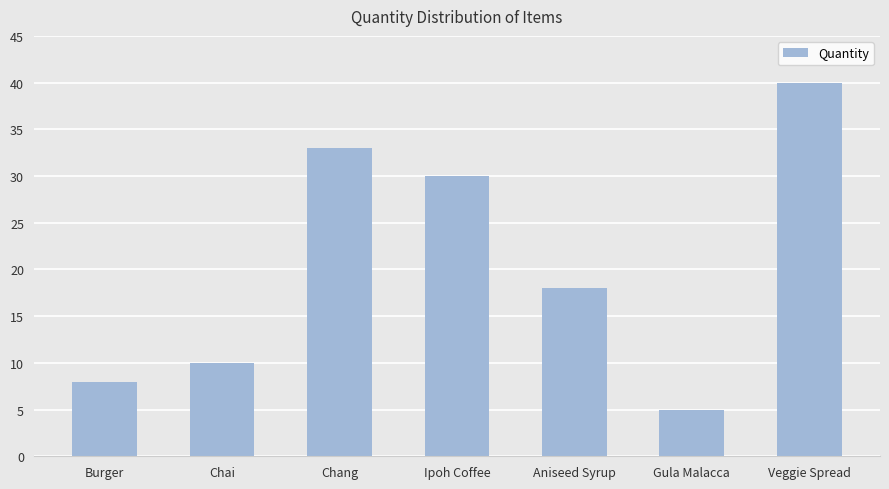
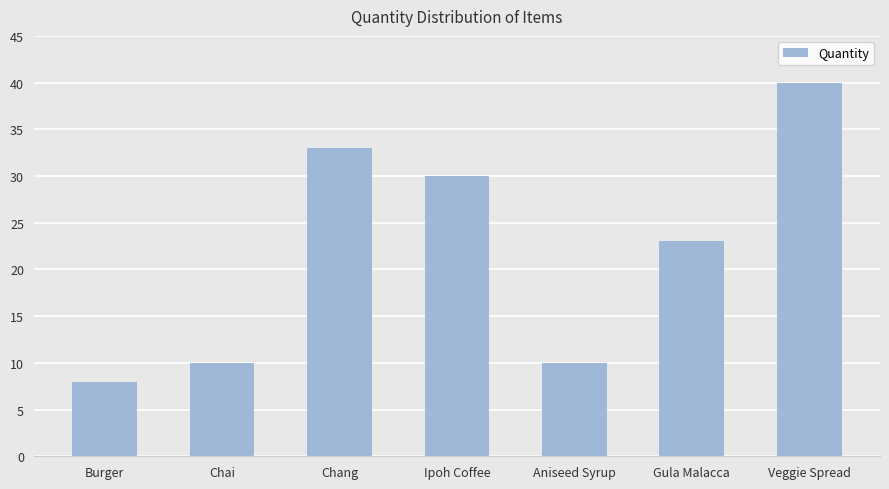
  {
    "Burger": 8,
    "Chai": 10,
    "Chang": 33,
    "Ipoh Coffee": 30,
-   "Aniseed Syrup": 18,
-   "Gula Malacca": 5,
+   "Aniseed Syrup": 10,
+   "Gula Malacca": 23,
    "Veggie Spread": 40
  }
